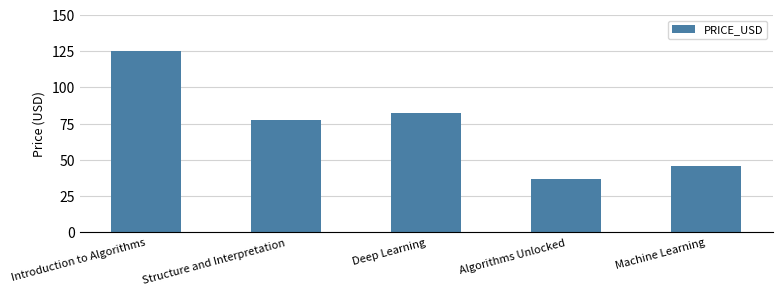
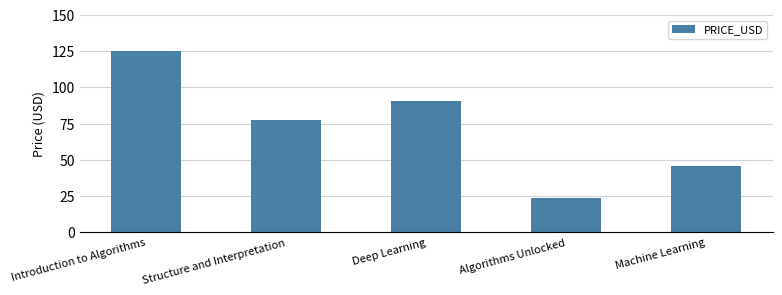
  {
    "Introduction to Algorithms": 125,
    "Structure and Interpretation": 78,
-   "Deep Learning": 83,
-   "Algorithms Unlocked": 37,
+   "Deep Learning": 91,
+   "Algorithms Unlocked": 24,
    "Machine Learning": 46
  }
